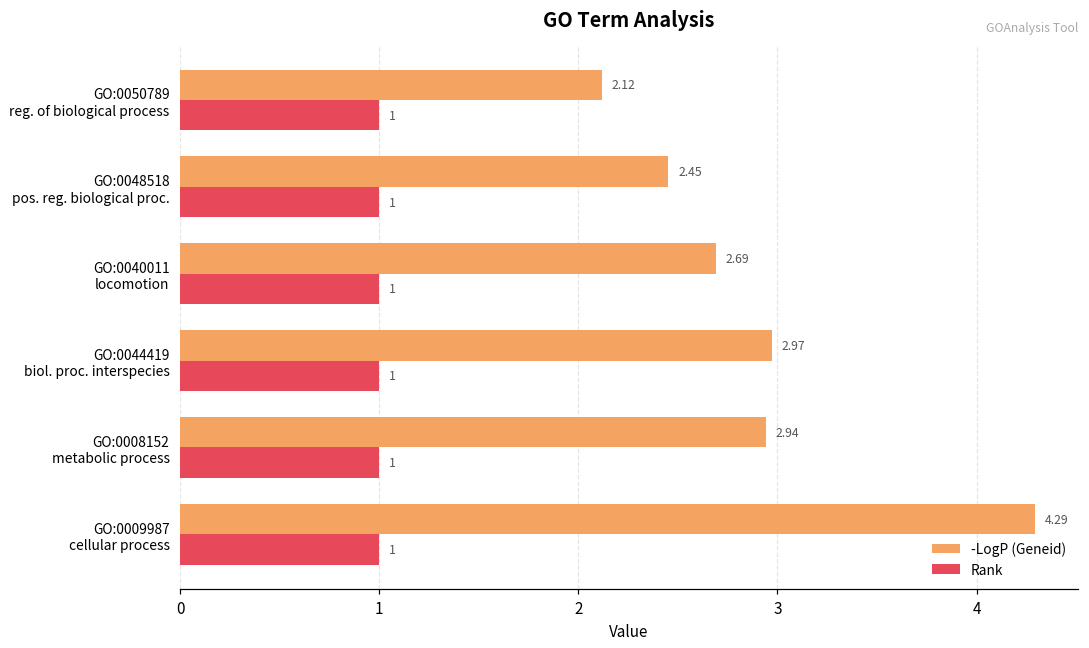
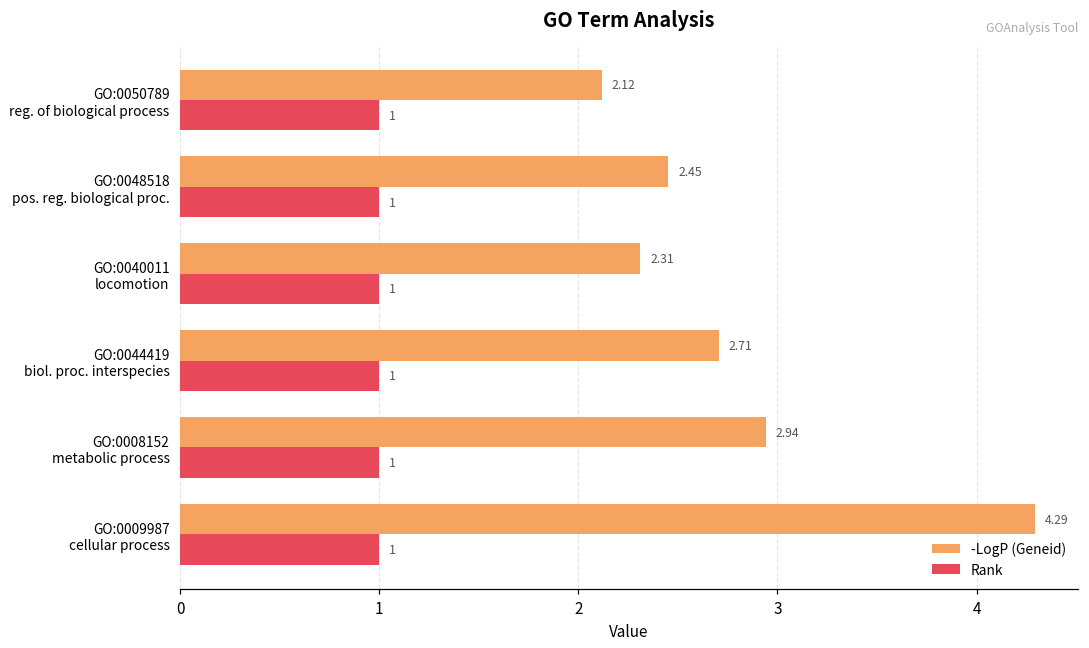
  {
    "-LogP (Geneid)": {
      "GO:0050789 reg. of biological process": 2.12,
      "GO:0048518 pos. reg. biological proc.": 2.45,
-     "GO:0040011 locomotion": 2.69,
-     "GO:0044419 biol. proc. interspecies": 2.97,
+     "GO:0040011 locomotion": 2.31,
+     "GO:0044419 biol. proc. interspecies": 2.71,
      "GO:0008152 metabolic process": 2.94,
      "GO:0009987 cellular process": 4.29
    },
    "Rank": {
      "GO:0050789 reg. of biological process": 1,
      "GO:0048518 pos. reg. biological proc.": 1,
      "GO:0040011 locomotion": 1,
      "GO:0044419 biol. proc. interspecies": 1,
      "GO:0008152 metabolic process": 1,
      "GO:0009987 cellular process": 1
    }
  }
